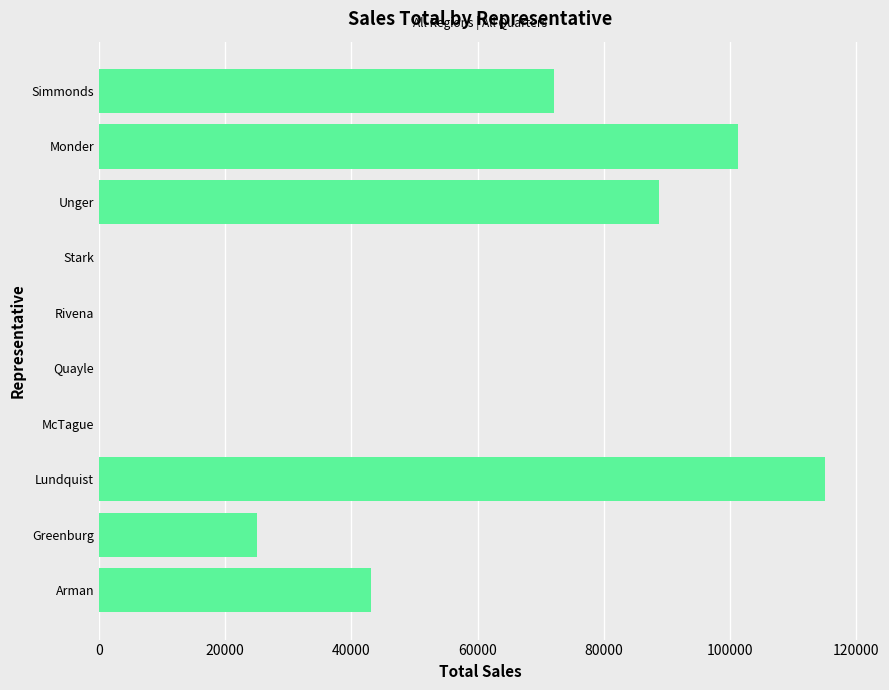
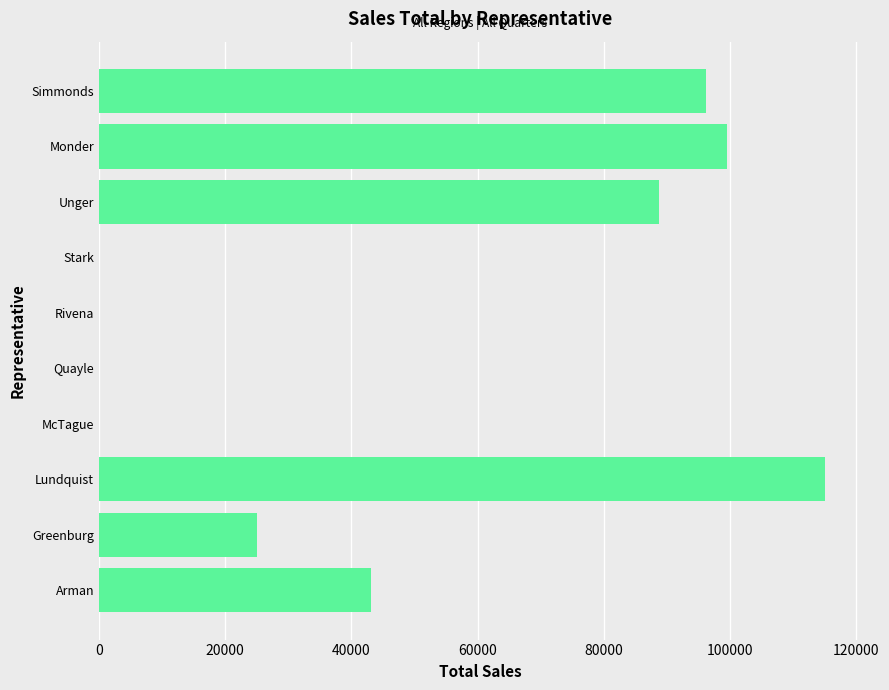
  {
-   "Simmonds": 72000,
-   "Monder": 101000,
+   "Simmonds": 96000,
+   "Monder": 100000,
    "Unger": 89000,
    "Stark": 0,
    "Rivena": 0,
    "Quayle": 0,
    "McTague": 0,
    "Lundquist": 115000,
    "Greenburg": 25000,
    "Arman": 43000
  }
